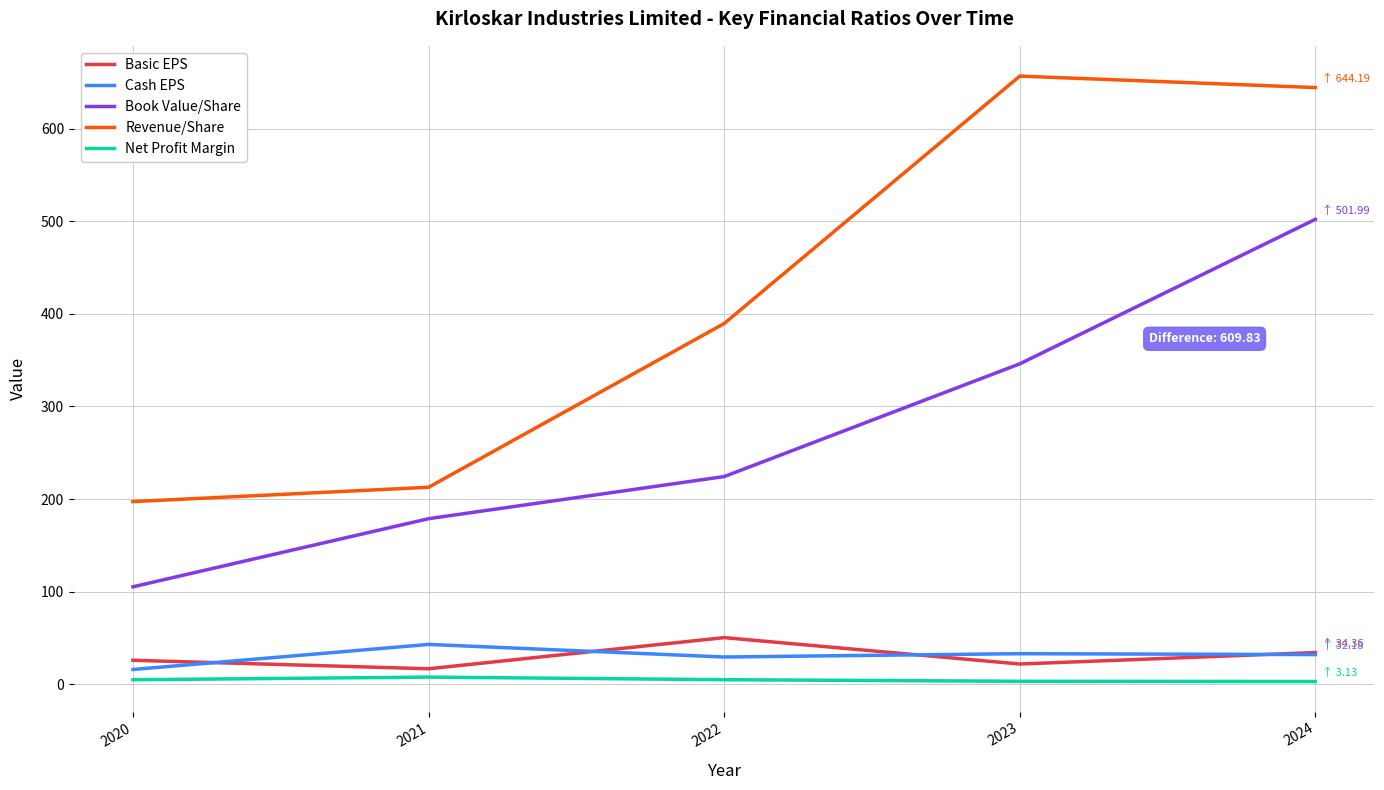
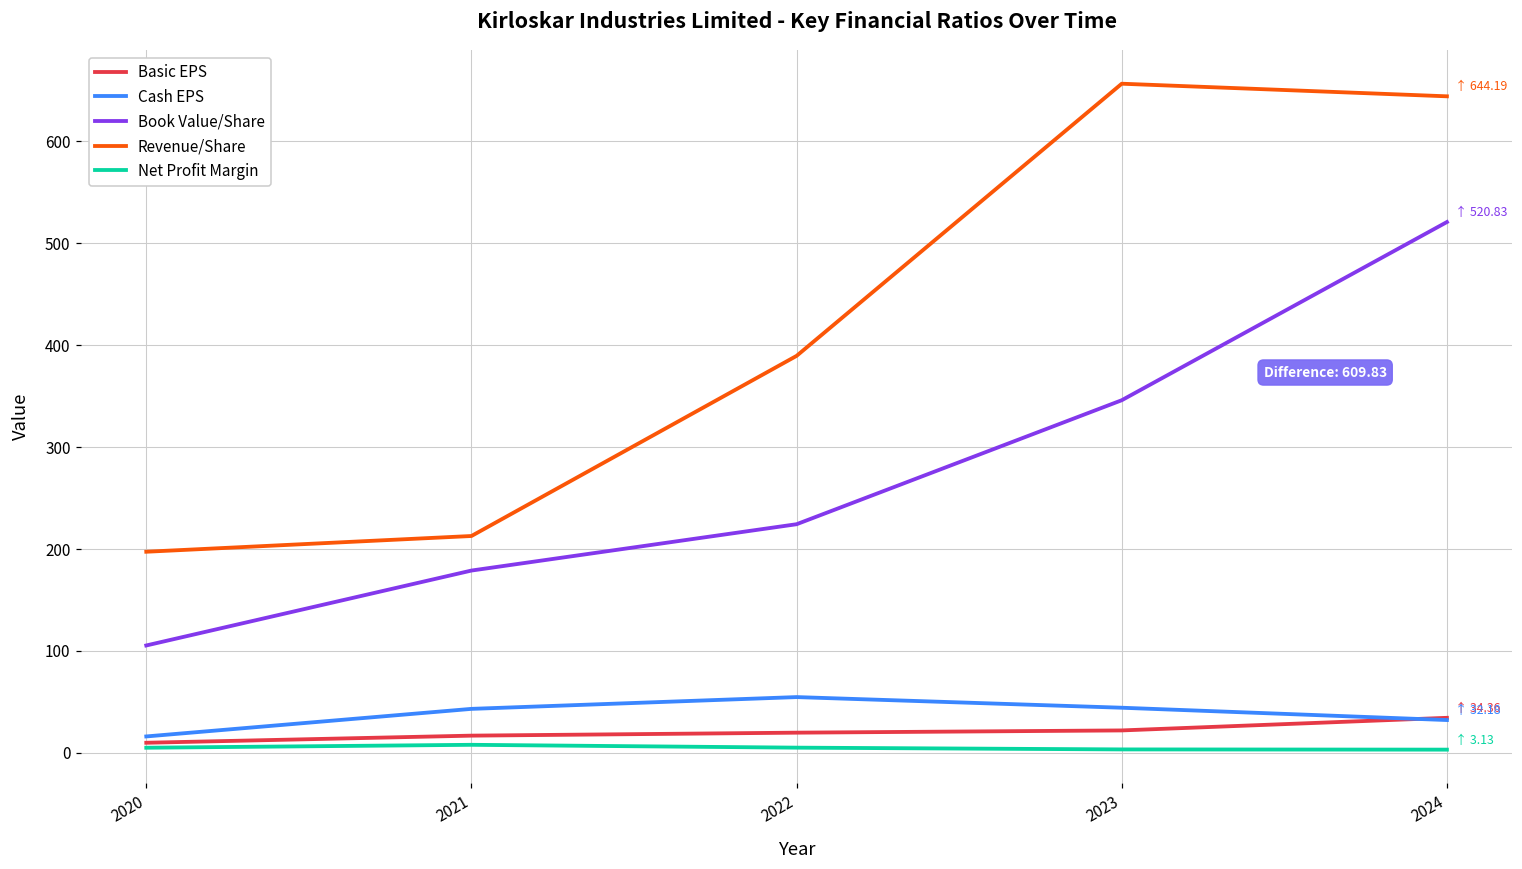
  {
    "Basic EPS": {
-     "2020": 30,
+     "2020": 10,
      "2021": 20,
-     "2022": 50,
+     "2022": 20,
      "2023": 20
    },
    "Cash EPS": {
      "2020": 20,
      "2021": 40,
-     "2022": 30,
-     "2023": 30
+     "2022": 50,
+     "2023": 40
    },
    "Book Value/Share": {
-     "2024": 501.99
+     "2024": 520.83
    },
    "Revenue/Share": {
      "2024": 644.19
    },
    "Net Profit Margin": {
      "2024": 3.13
    }
  }
